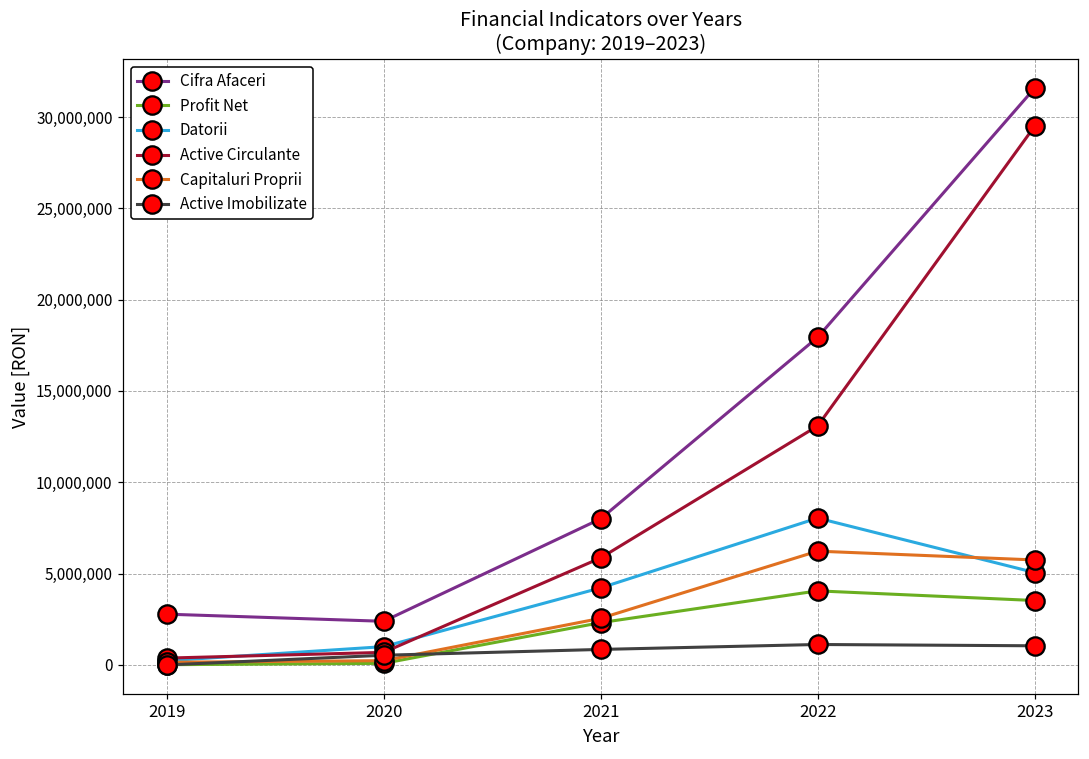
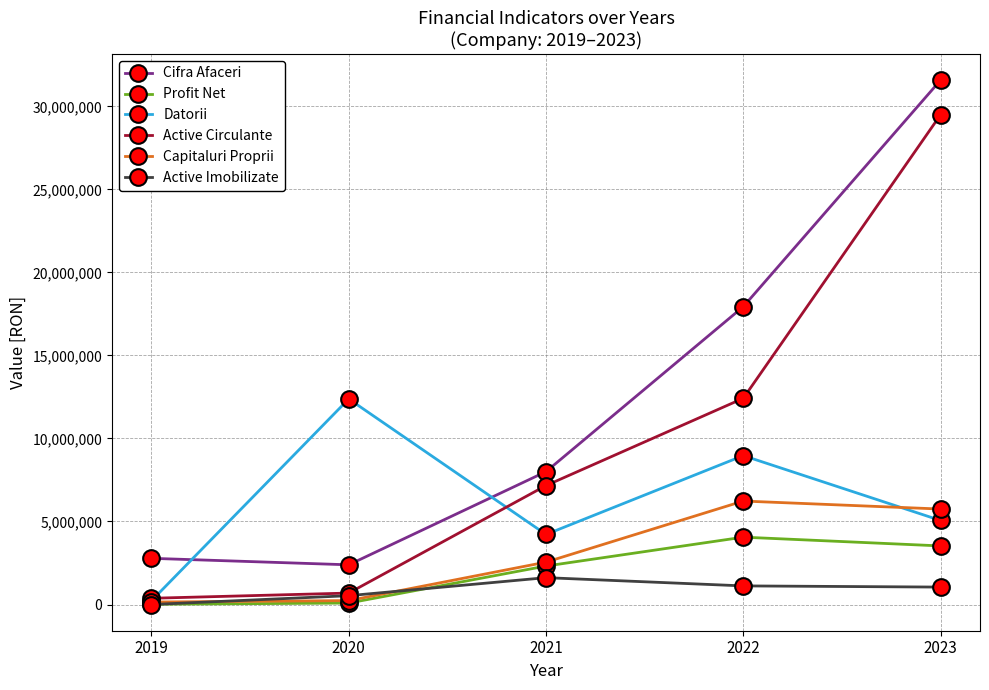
  {
    "Cifra Afaceri": {
      "2019": "2,800,000",
      "2020": "2,400,000",
      "2021": "8,000,000",
      "2022": "17,900,000",
      "2023": "31,600,000"
    },
    "Profit Net": {
      "2021": "2,300,000",
      "2022": "4,100,000",
      "2023": "3,500,000"
    },
    "Datorii": {
-     "2020": "1,000,000",
+     "2020": "12,400,000",
      "2021": "4,200,000",
-     "2022": "8,000,000",
+     "2022": "9,000,000",
      "2023": "5,100,000"
    },
    "Active Circulante": {
      "2020": "700,000",
-     "2021": "5,900,000",
-     "2022": "13,100,000",
+     "2021": "7,200,000",
+     "2022": "12,400,000",
      "2023": "29,500,000"
    },
    "Capitaluri Proprii": {
      "2021": "2,600,000",
      "2022": "6,200,000",
      "2023": "5,700,000"
    },
    "Active Imobilizate": {
      "2020": "500,000",
-     "2021": "800,000",
+     "2021": "1,600,000",
      "2022": "1,100,000",
      "2023": "1,000,000"
    }
  }
